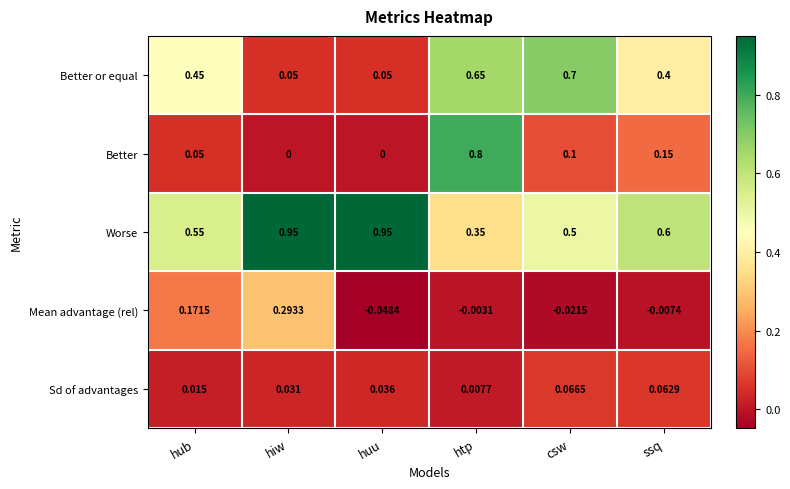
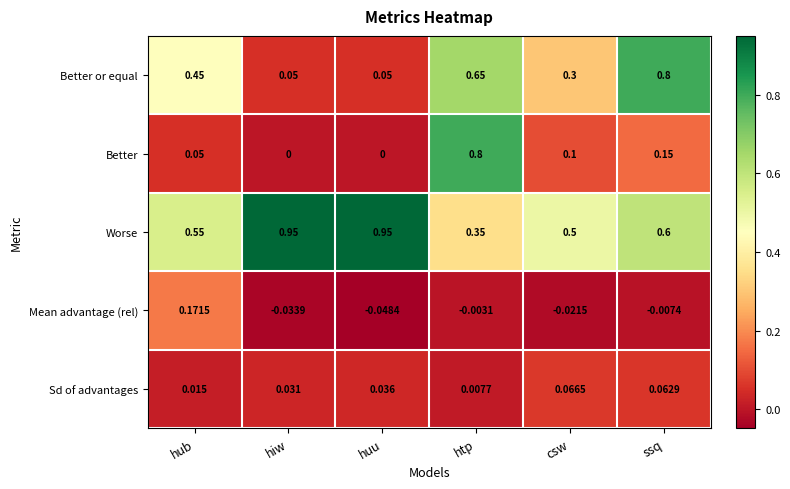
  {
    "Better or equal": {
      "hub": 0.45,
      "hiw": 0.05,
      "huu": 0.05,
      "htp": 0.65,
-     "csw": 0.7,
-     "ssq": 0.4
+     "csw": 0.3,
+     "ssq": 0.8
    },
    "Better": {
      "hub": 0.05,
      "hiw": 0,
      "huu": 0,
      "htp": 0.8,
      "csw": 0.1,
      "ssq": 0.15
    },
    "Worse": {
      "hub": 0.55,
      "hiw": 0.95,
      "huu": 0.95,
      "htp": 0.35,
      "csw": 0.5,
      "ssq": 0.6
    },
    "Mean advantage (rel)": {
      "hub": 0.1715,
-     "hiw": 0.2933,
+     "hiw": -0.0339,
      "huu": -0.0484,
      "htp": -0.0031,
      "csw": -0.0215,
      "ssq": -0.0074
    },
    "Sd of advantages": {
      "hub": 0.015,
      "hiw": 0.031,
      "huu": 0.036,
      "htp": 0.0077,
      "csw": 0.0665,
      "ssq": 0.0629
    }
  }
